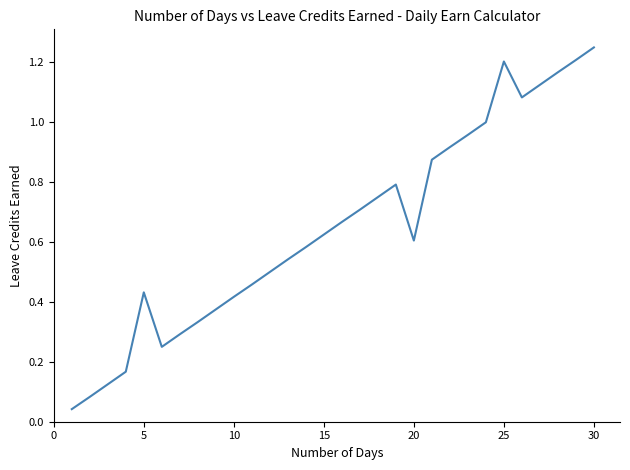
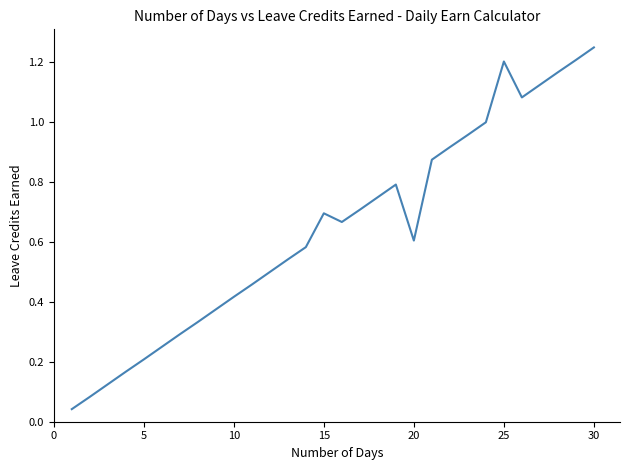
  {
-   "5": 0.43,
+   "5": 0.21,
    "10": 0.42,
-   "15": 0.63,
+   "15": 0.70,
    "20": 0.61,
    "25": 1.20,
    "30": 1.25
  }
